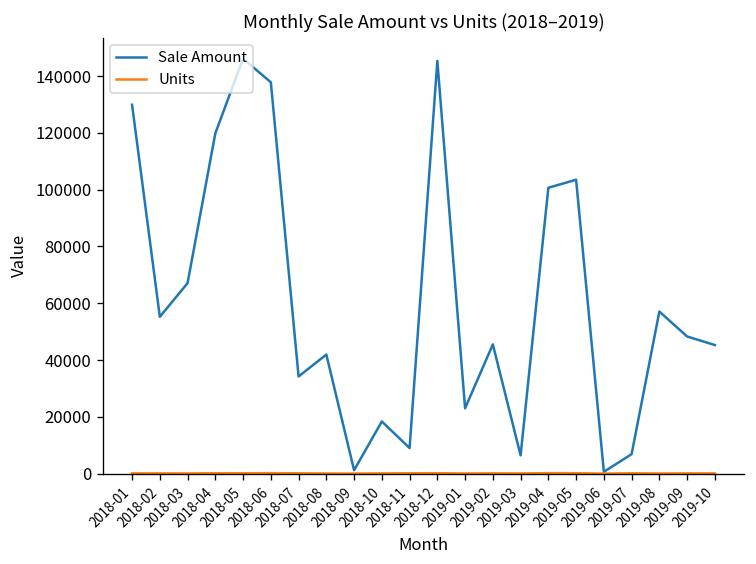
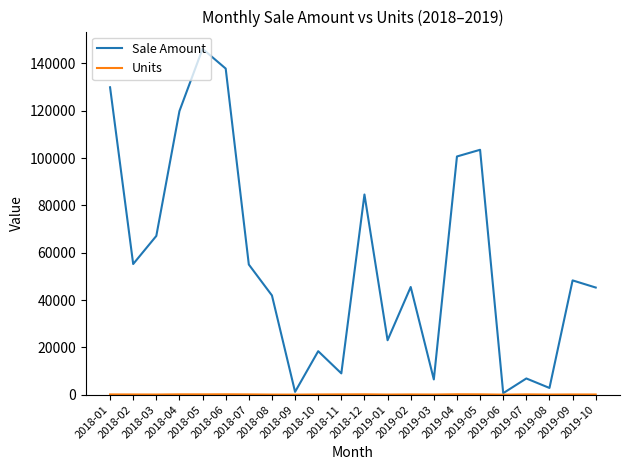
  {
    "Sale Amount": {
      "2018-01": 130000,
      "2018-02": 55000,
      "2018-03": 67000,
      "2018-04": 120000,
      "2018-06": 138000,
-     "2018-07": 34000,
+     "2018-07": 55000,
      "2018-08": 42000,
      "2018-09": 1000,
      "2018-10": 18000,
      "2018-11": 9000,
-     "2018-12": 145000,
+     "2018-12": 85000,
      "2019-01": 23000,
      "2019-02": 46000,
      "2019-03": 6000,
      "2019-04": 101000,
      "2019-05": 103000,
      "2019-07": 7000,
-     "2019-08": 57000,
+     "2019-08": 3000,
      "2019-09": 48000,
      "2019-10": 45000
    },
    "Units": {
      "2018-01": 0,
      "2018-02": 0,
      "2018-03": 0,
      "2018-04": 0,
      "2018-05": 0,
      "2018-06": 0,
      "2018-07": 0,
      "2018-08": 0,
      "2018-09": 0,
      "2018-10": 0,
      "2018-11": 0,
      "2018-12": 0,
      "2019-01": 0,
      "2019-02": 0,
      "2019-03": 0,
      "2019-04": 0,
      "2019-05": 0,
      "2019-07": 0,
      "2019-08": 0,
      "2019-09": 0,
      "2019-10": 0
    }
  }
